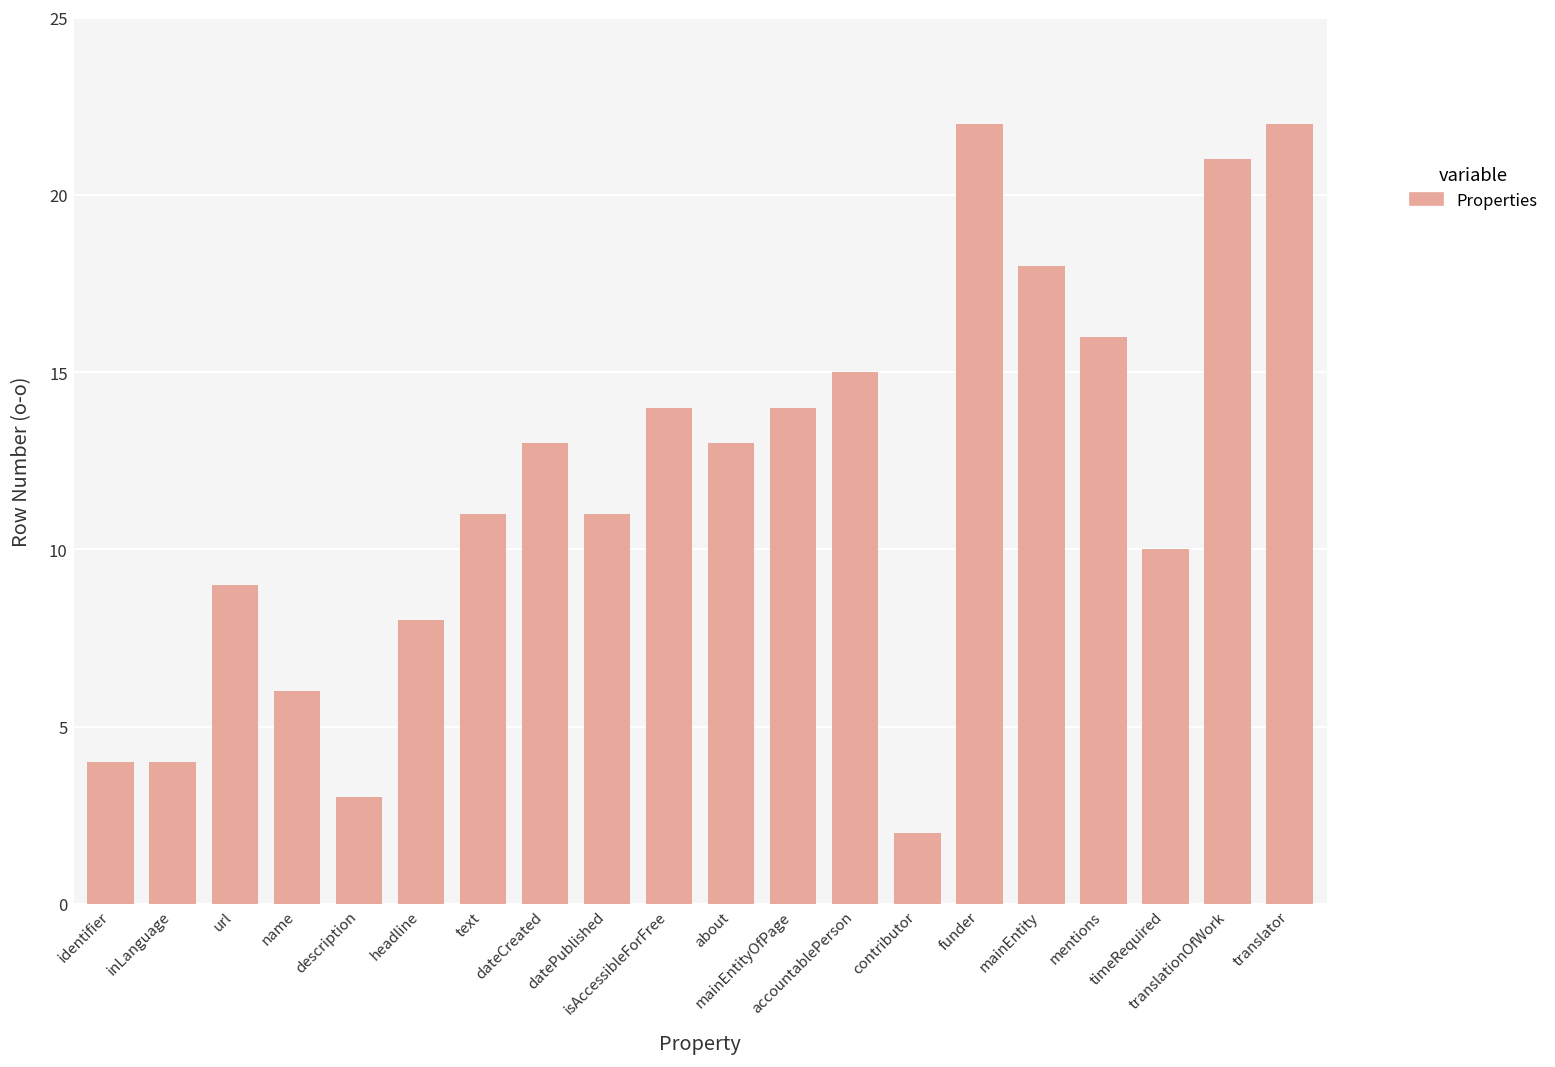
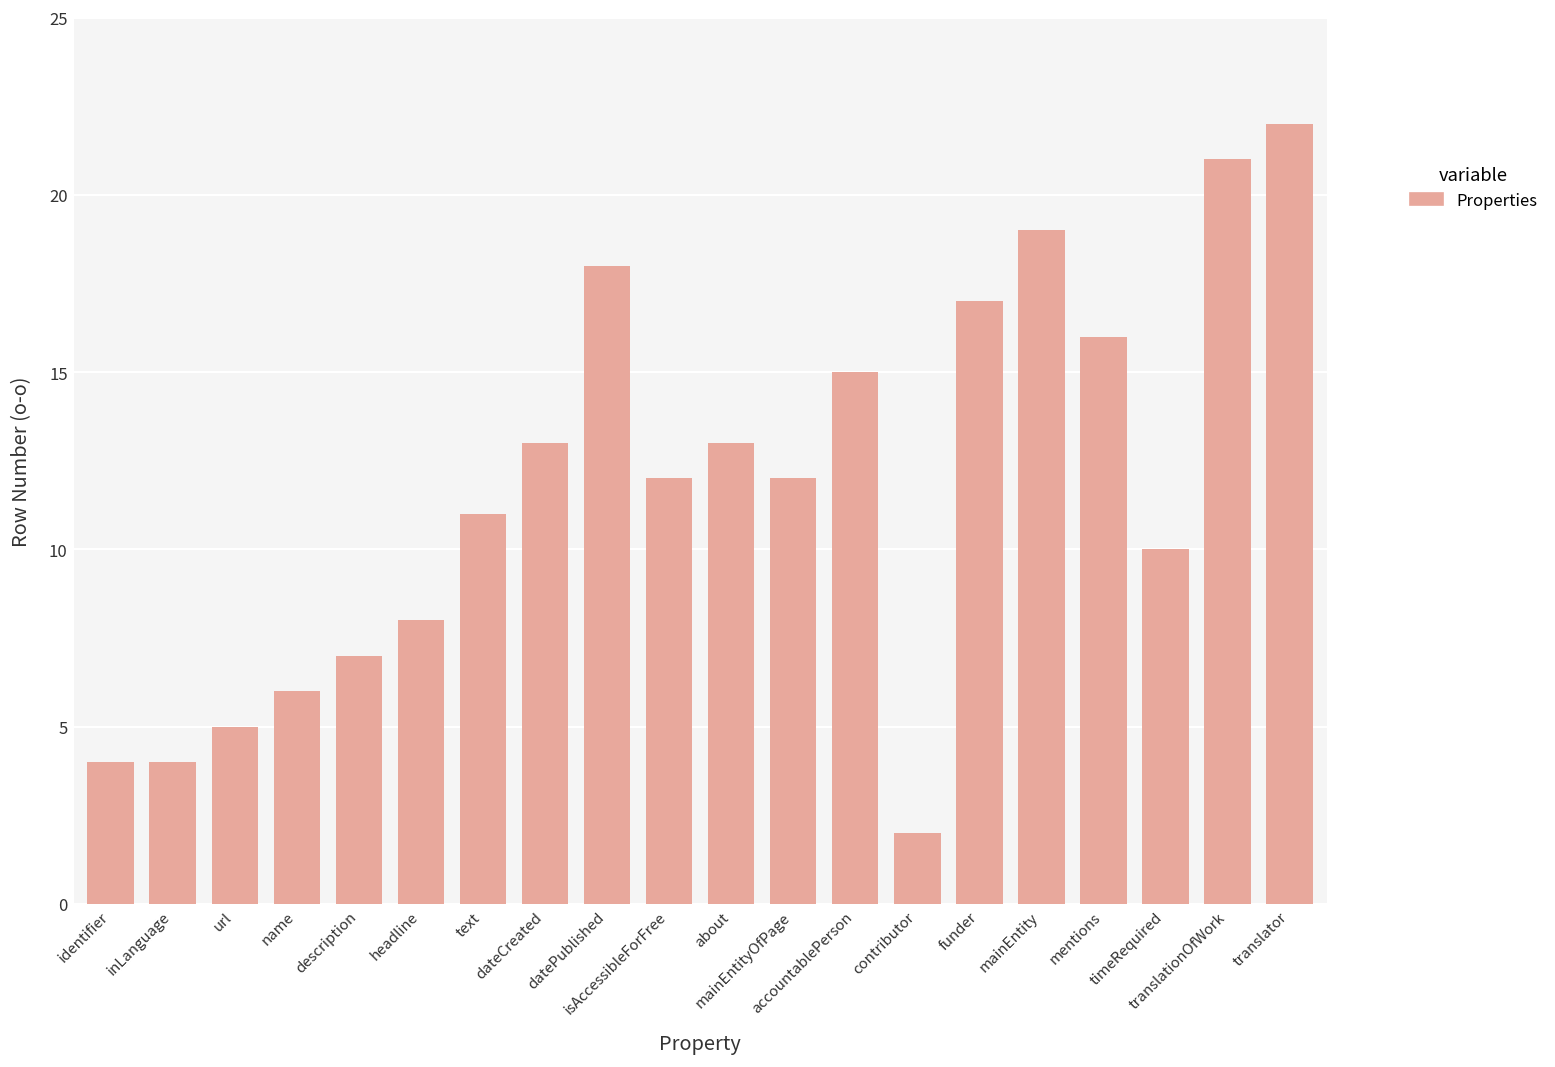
  {
    "identifier": 4,
    "inLanguage": 4,
-   "url": 9,
+   "url": 5,
    "name": 6,
-   "description": 3,
+   "description": 7,
    "headline": 8,
    "text": 11,
    "dateCreated": 13,
-   "datePublished": 11,
-   "isAccessibleForFree": 14,
+   "datePublished": 18,
+   "isAccessibleForFree": 12,
    "about": 13,
-   "mainEntityOfPage": 14,
+   "mainEntityOfPage": 12,
    "accountablePerson": 15,
    "contributor": 2,
-   "funder": 22,
-   "mainEntity": 18,
+   "funder": 17,
+   "mainEntity": 19,
    "mentions": 16,
    "timeRequired": 10,
    "translationOfWork": 21,
    "translator": 22
  }
